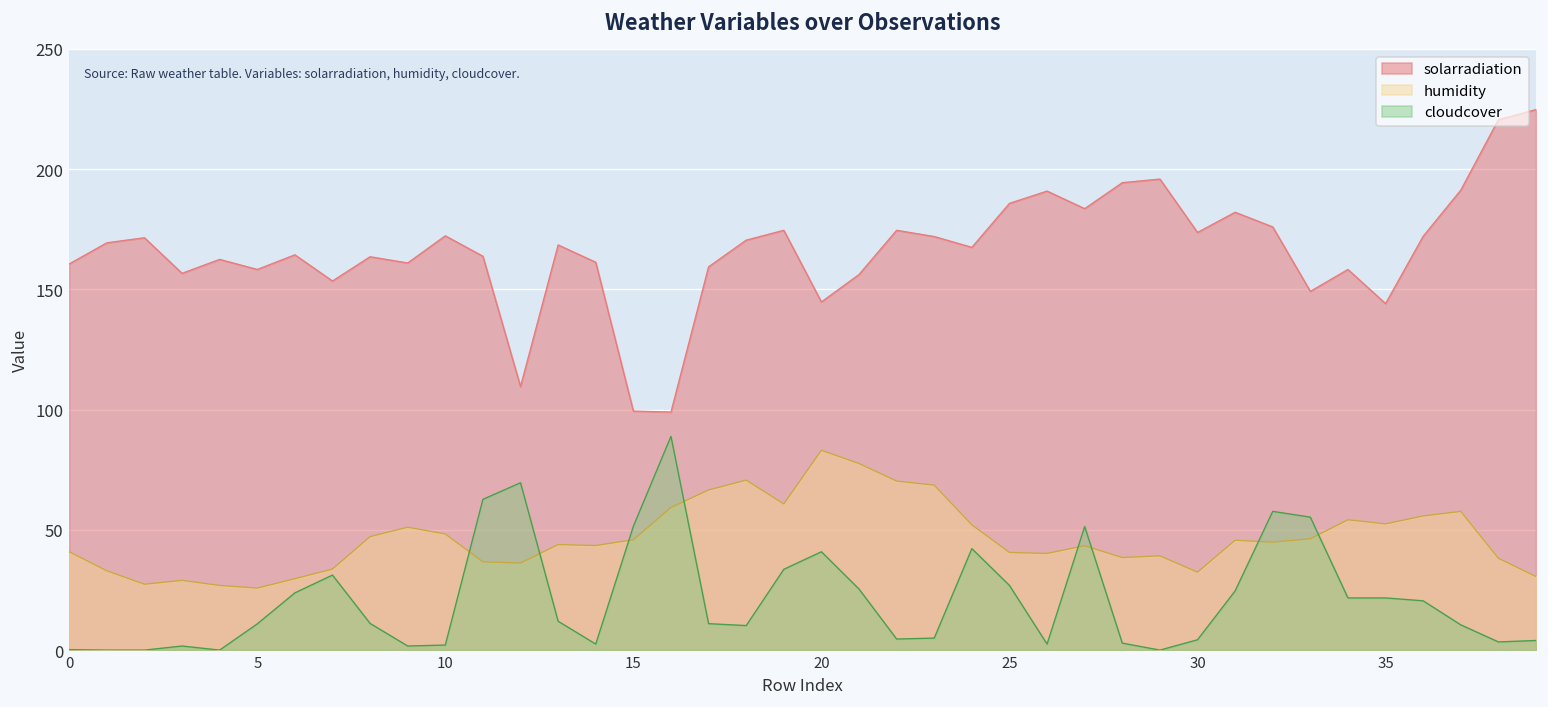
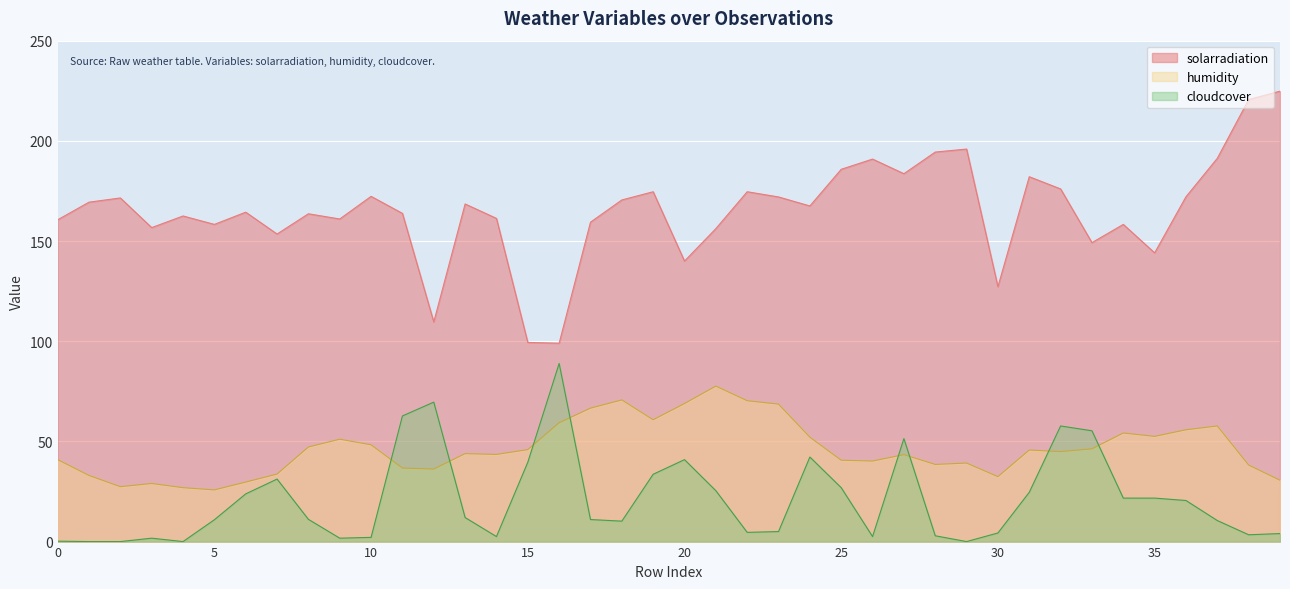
  {
    "solarradiation": {
      "5": 158,
      "10": 172,
      "15": 99,
-     "20": 145,
+     "20": 140,
      "25": 186,
-     "30": 174,
+     "30": 127,
      "35": 144
    },
    "humidity": {
      "5": 26,
      "10": 48,
      "15": 46,
-     "20": 83,
+     "20": 69,
      "25": 41,
      "30": 32,
      "35": 53
    },
    "cloudcover": {
      "5": 11,
      "10": 2,
-     "15": 52,
+     "15": 40,
      "20": 41,
      "25": 27,
      "30": 4,
      "35": 22
    }
  }
